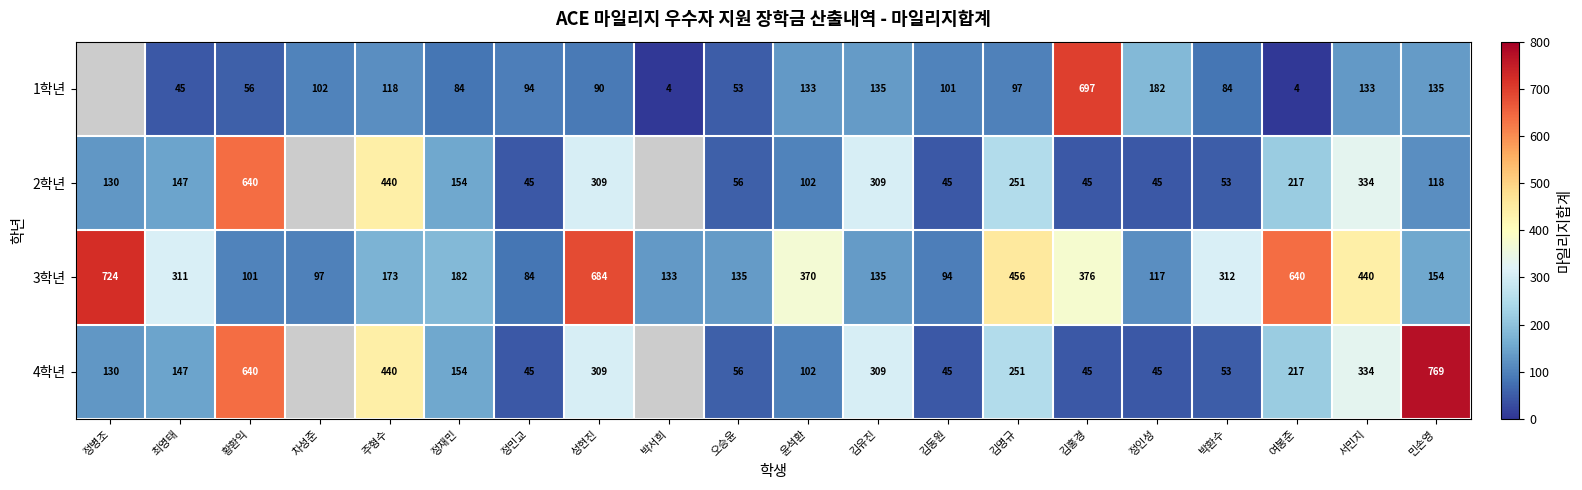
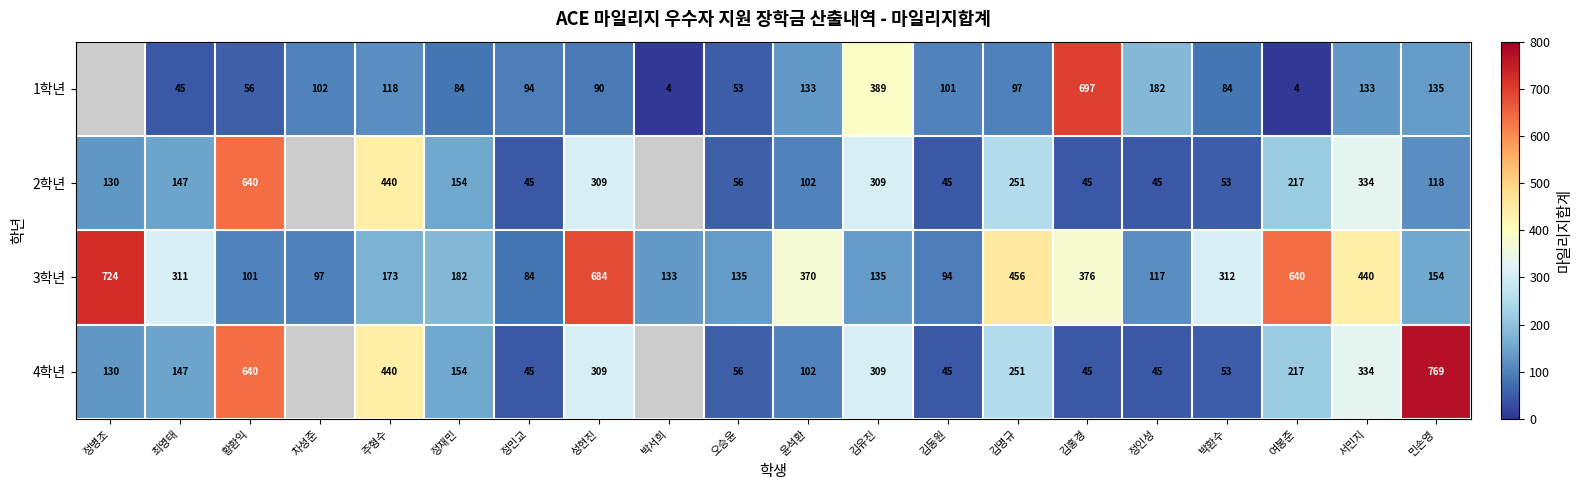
  {
    "1학년": {
      "최영태": 45,
      "황환익": 56,
      "차성준": 102,
      "주형수": 118,
      "정재민": 84,
      "정민교": 94,
      "성현진": 90,
      "박서희": 4,
      "오승윤": 53,
      "윤석환": 133,
-     "김유진": 135,
+     "김유진": 389,
      "김동원": 101,
      "김명규": 97,
      "김홍경": 697,
      "정인성": 182,
      "박환수": 84,
      "여봉준": 4,
      "서민지": 133,
      "민손영": 135
    },
    "2학년": {
      "정병조": 130,
      "최영태": 147,
      "황환익": 640,
      "주형수": 440,
      "정재민": 154,
      "정민교": 45,
      "성현진": 309,
      "오승윤": 56,
      "윤석환": 102,
      "김유진": 309,
      "김동원": 45,
      "김명규": 251,
      "김홍경": 45,
      "정인성": 45,
      "박환수": 53,
      "여봉준": 217,
      "서민지": 334,
      "민손영": 118
    },
    "3학년": {
      "정병조": 724,
      "최영태": 311,
      "황환익": 101,
      "차성준": 97,
      "주형수": 173,
      "정재민": 182,
      "정민교": 84,
      "성현진": 684,
      "박서희": 133,
      "오승윤": 135,
      "윤석환": 370,
      "김유진": 135,
      "김동원": 94,
      "김명규": 456,
      "김홍경": 376,
      "정인성": 117,
      "박환수": 312,
      "여봉준": 640,
      "서민지": 440,
      "민손영": 154
    },
    "4학년": {
      "정병조": 130,
      "최영태": 147,
      "황환익": 640,
      "주형수": 440,
      "정재민": 154,
      "정민교": 45,
      "성현진": 309,
      "오승윤": 56,
      "윤석환": 102,
      "김유진": 309,
      "김동원": 45,
      "김명규": 251,
      "김홍경": 45,
      "정인성": 45,
      "박환수": 53,
      "여봉준": 217,
      "서민지": 334,
      "민손영": 769
    }
  }
